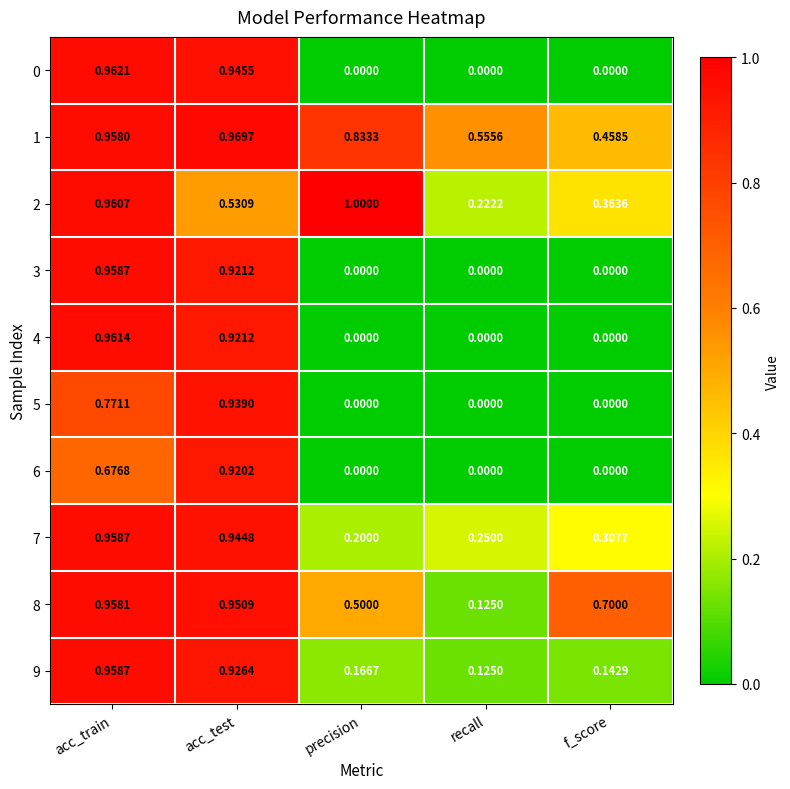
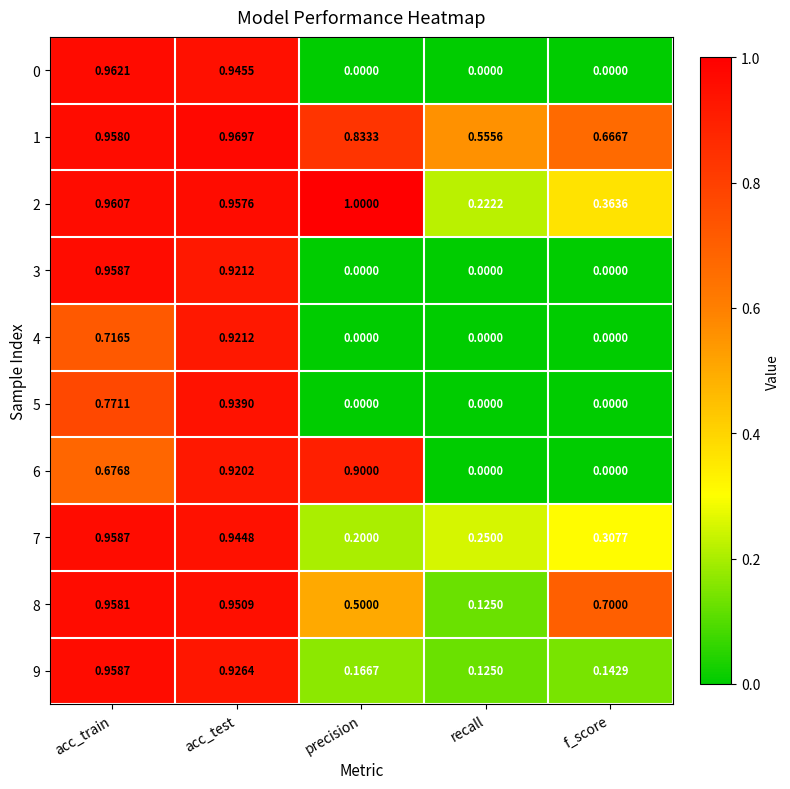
  {
    "0": {
      "acc_train": 0.9621,
      "acc_test": 0.9455,
      "precision": 0.0000,
      "recall": 0.0000,
      "f_score": 0.0000
    },
    "1": {
      "acc_train": 0.9580,
      "acc_test": 0.9697,
      "precision": 0.8333,
      "recall": 0.5556,
-     "f_score": 0.4585
+     "f_score": 0.6667
    },
    "2": {
      "acc_train": 0.9607,
-     "acc_test": 0.5309,
+     "acc_test": 0.9576,
      "precision": 1.0000,
      "recall": 0.2222,
      "f_score": 0.3636
    },
    "3": {
      "acc_train": 0.9587,
      "acc_test": 0.9212,
      "precision": 0.0000,
      "recall": 0.0000,
      "f_score": 0.0000
    },
    "4": {
-     "acc_train": 0.9614,
+     "acc_train": 0.7165,
      "acc_test": 0.9212,
      "precision": 0.0000,
      "recall": 0.0000,
      "f_score": 0.0000
    },
    "5": {
      "acc_train": 0.7711,
      "acc_test": 0.9390,
      "precision": 0.0000,
      "recall": 0.0000,
      "f_score": 0.0000
    },
    "6": {
      "acc_train": 0.6768,
      "acc_test": 0.9202,
-     "precision": 0.0000,
+     "precision": 0.9000,
      "recall": 0.0000,
      "f_score": 0.0000
    },
    "7": {
      "acc_train": 0.9587,
      "acc_test": 0.9448,
      "precision": 0.2000,
      "recall": 0.2500,
      "f_score": 0.3077
    },
    "8": {
      "acc_train": 0.9581,
      "acc_test": 0.9509,
      "precision": 0.5000,
      "recall": 0.1250,
      "f_score": 0.7000
    },
    "9": {
      "acc_train": 0.9587,
      "acc_test": 0.9264,
      "precision": 0.1667,
      "recall": 0.1250,
      "f_score": 0.1429
    }
  }
